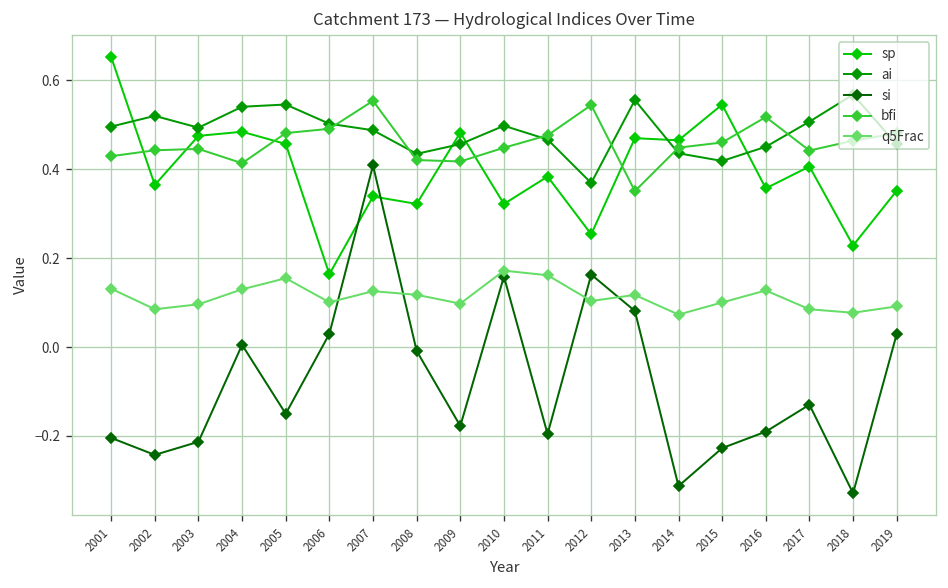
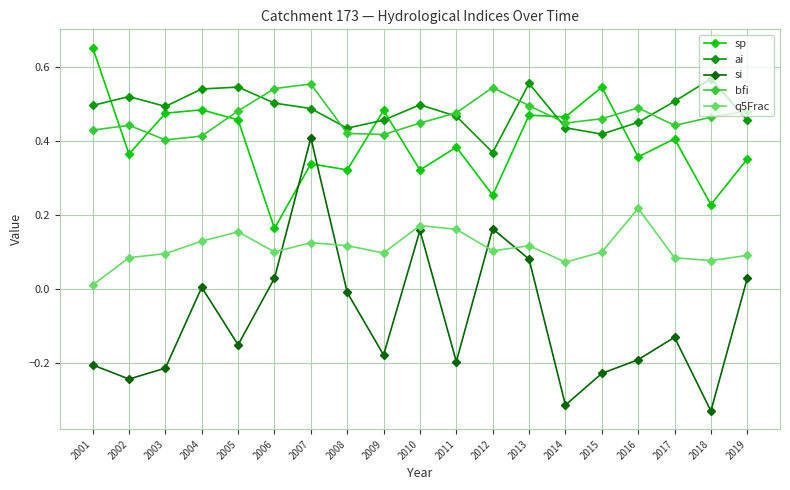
  {
    "bfi": {
      "2001": 0.43,
      "2002": 0.44,
-     "2003": 0.45,
+     "2003": 0.40,
      "2004": 0.41,
      "2005": 0.48,
-     "2006": 0.49,
+     "2006": 0.54,
      "2007": 0.55,
      "2008": 0.42,
      "2009": 0.42,
      "2010": 0.45,
      "2011": 0.48,
      "2012": 0.54,
-     "2013": 0.35,
+     "2013": 0.50,
      "2014": 0.45,
      "2015": 0.46,
-     "2016": 0.52,
+     "2016": 0.49,
      "2017": 0.44,
      "2018": 0.46
    },
    "q5Frac": {
-     "2001": 0.13,
+     "2001": 0.01,
      "2002": 0.09,
      "2003": 0.10,
      "2004": 0.13,
      "2005": 0.15,
      "2006": 0.10,
      "2007": 0.13,
      "2008": 0.12,
      "2009": 0.10,
      "2010": 0.17,
      "2011": 0.16,
      "2012": 0.10,
      "2013": 0.12,
      "2014": 0.07,
      "2015": 0.10,
-     "2016": 0.13,
+     "2016": 0.22,
      "2017": 0.08,
      "2018": 0.08,
      "2019": 0.09
    }
  }
